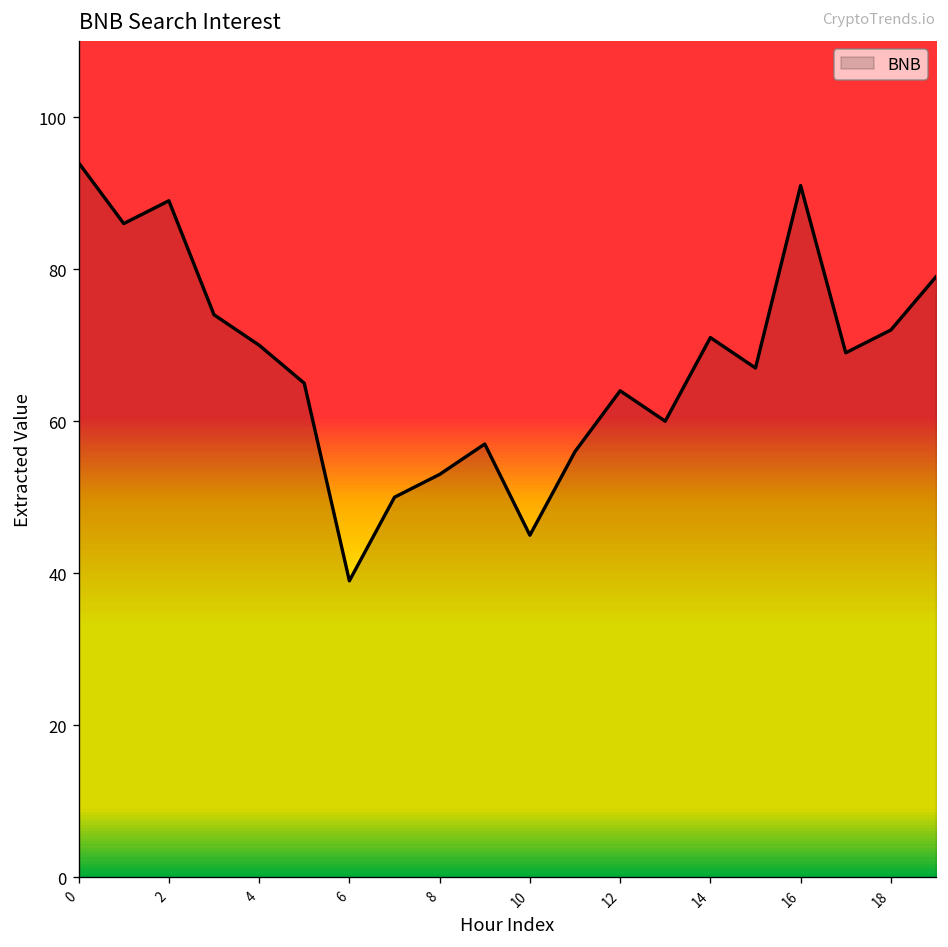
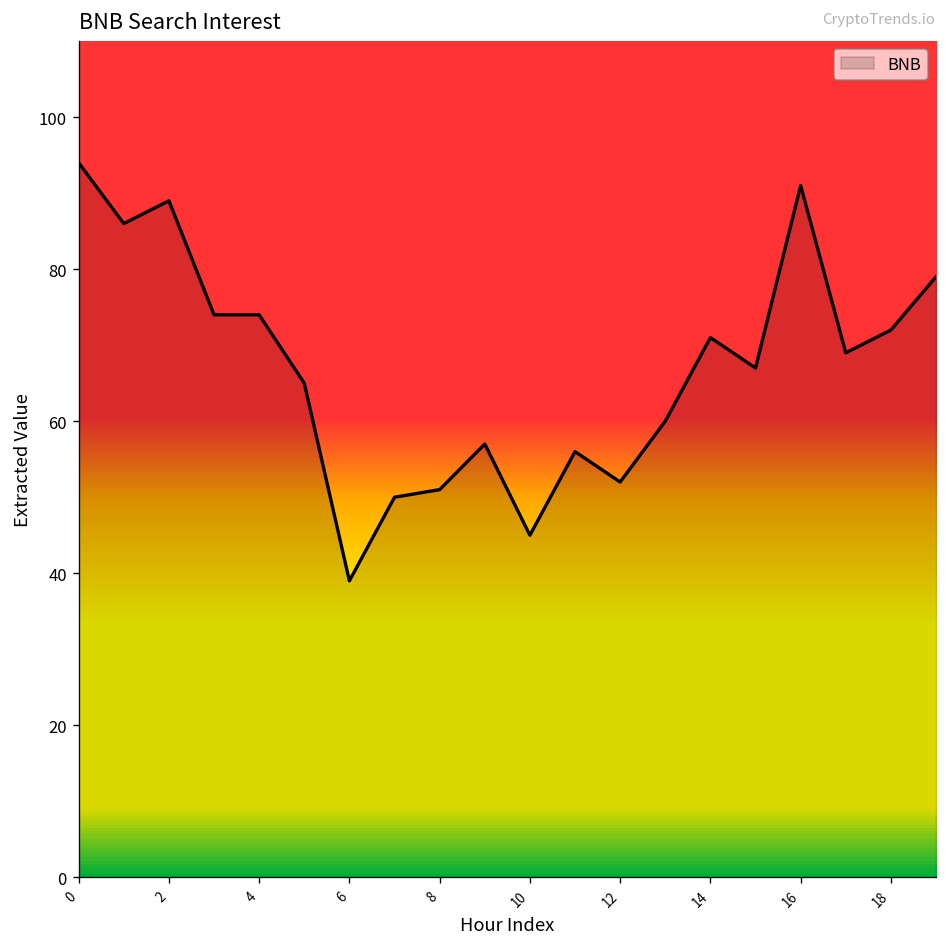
  {
    "0": 94,
    "2": 89,
-   "4": 70,
+   "4": 74,
    "6": 39,
-   "8": 53,
+   "8": 51,
    "10": 45,
-   "12": 64,
+   "12": 52,
    "14": 71,
    "16": 91,
    "18": 72
  }
